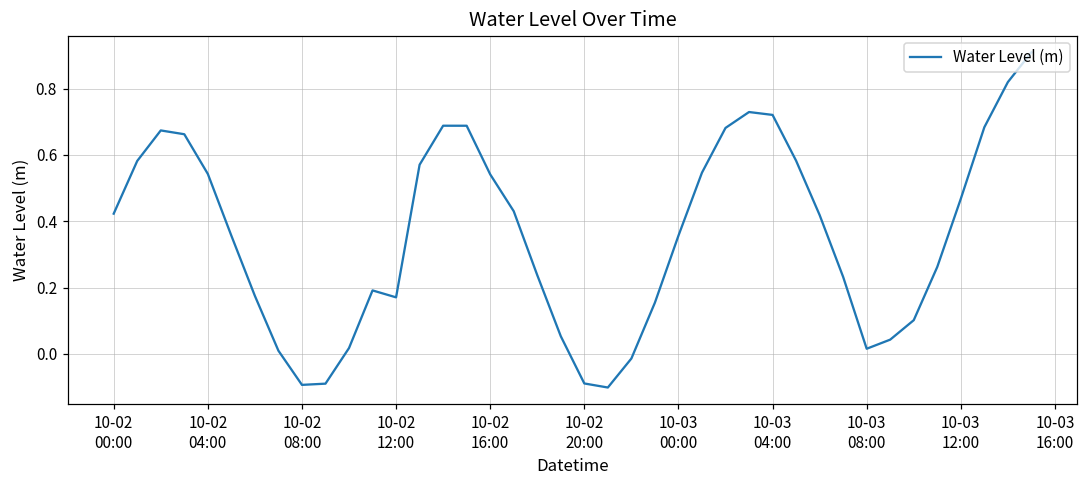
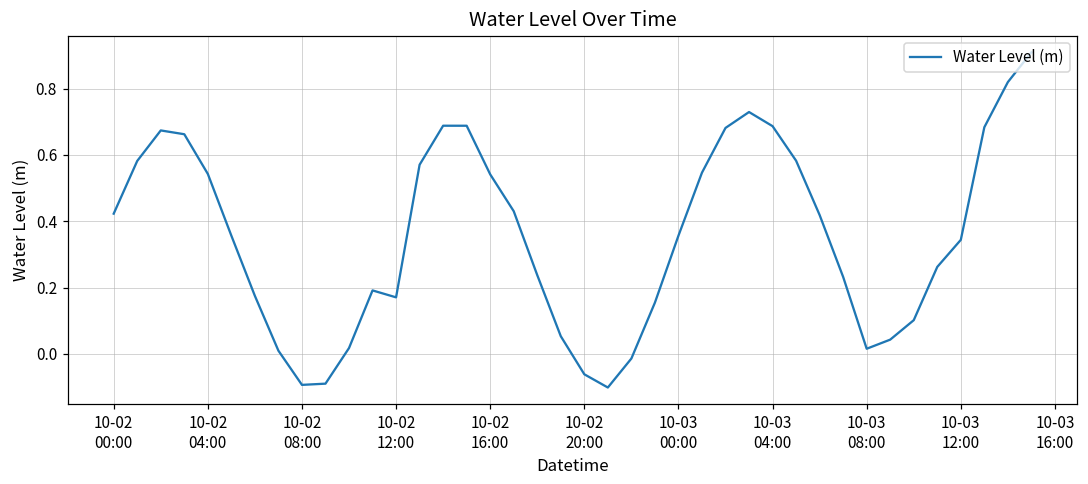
  {
    "10-02 00:00": 0.42,
    "10-02 04:00": 0.54,
    "10-02 08:00": -0.09,
    "10-02 12:00": 0.17,
    "10-02 16:00": 0.54,
-   "10-02 20:00": -0.09,
+   "10-02 20:00": -0.06,
    "10-03 00:00": 0.36,
-   "10-03 04:00": 0.72,
+   "10-03 04:00": 0.69,
    "10-03 08:00": 0.02,
-   "10-03 12:00": 0.47
+   "10-03 12:00": 0.34
  }
